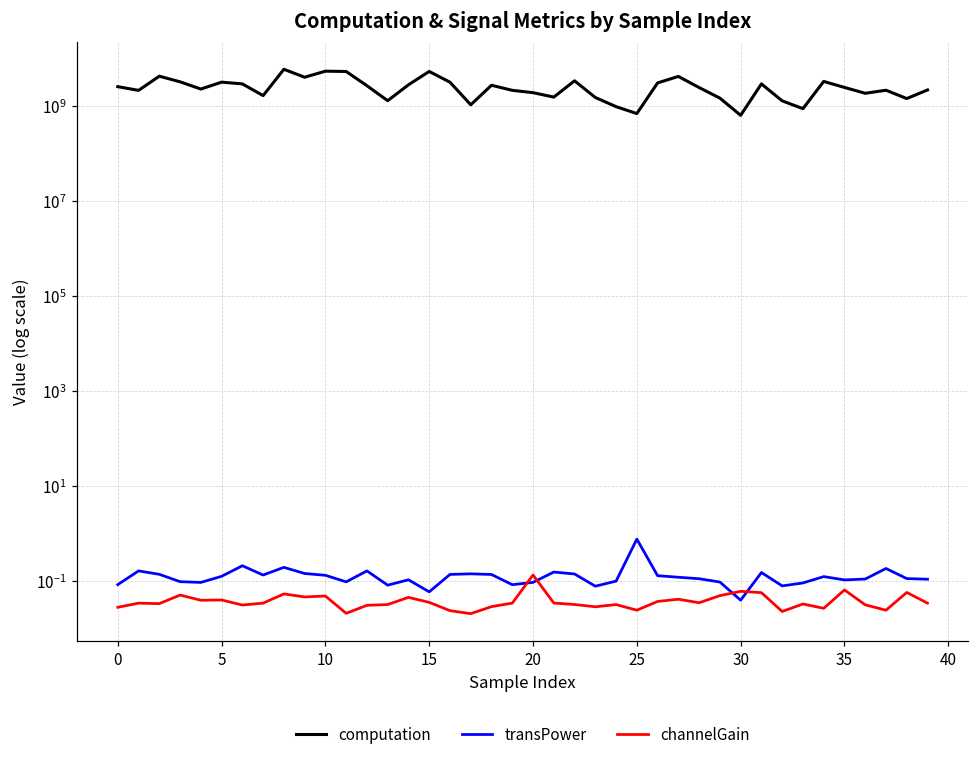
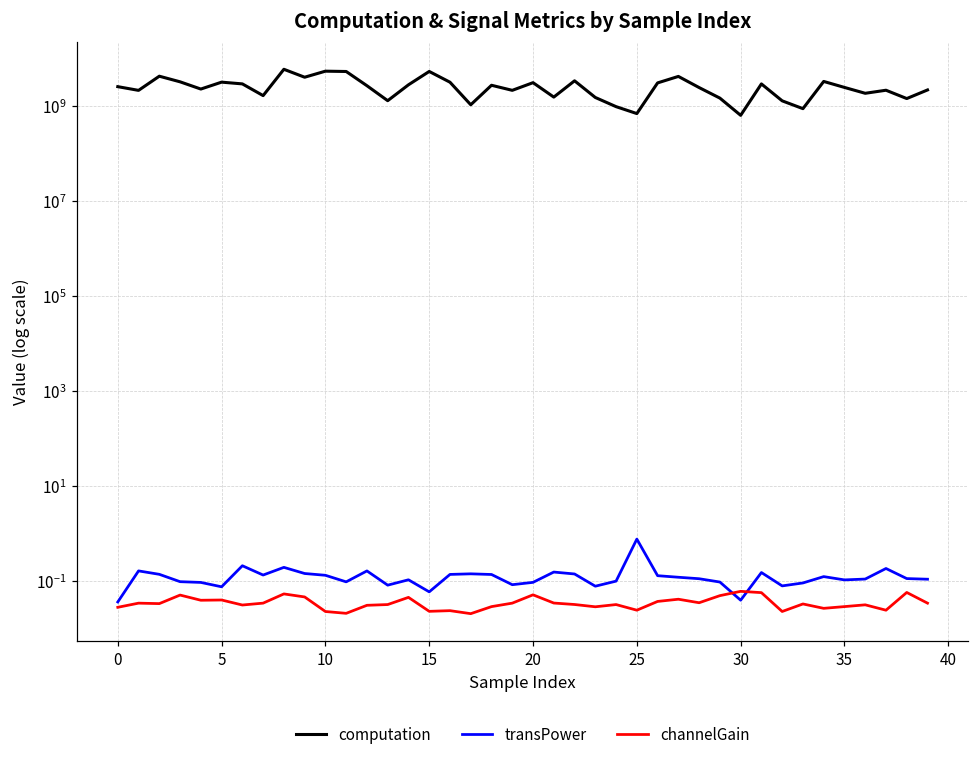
  {
    "computation": {
      "0": 3000000000,
      "5": 3000000000,
      "10": 5000000000,
      "15": 5000000000,
-     "20": 1900000000,
+     "20": 3000000000,
      "25": 700000000,
      "30": 600000000,
      "35": 2000000000
    },
    "transPower": {
-     "0": 0.08,
-     "5": 0.13,
+     "0": 0.04,
+     "5": 0.08,
      "10": 0.13,
      "15": 0.06,
      "20": 0.09,
      "25": 0.8,
      "30": 0.04,
      "35": 0.11
    },
    "channelGain": {
      "0": 0.03,
      "5": 0.04,
-     "10": 0.05,
-     "15": 0.04,
-     "20": 0.13,
+     "10": 0.02,
+     "15": 0.02,
+     "20": 0.05,
      "25": 0.02,
      "30": 0.06,
-     "35": 0.07
+     "35": 0.03
    }
  }
